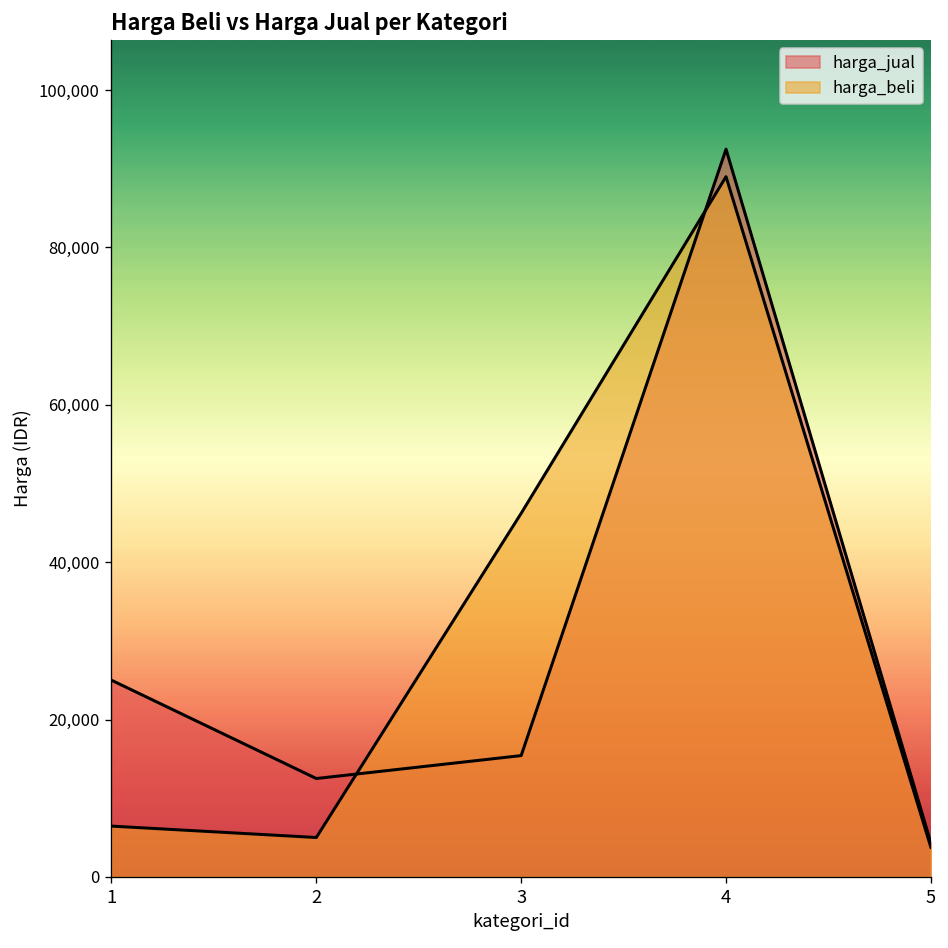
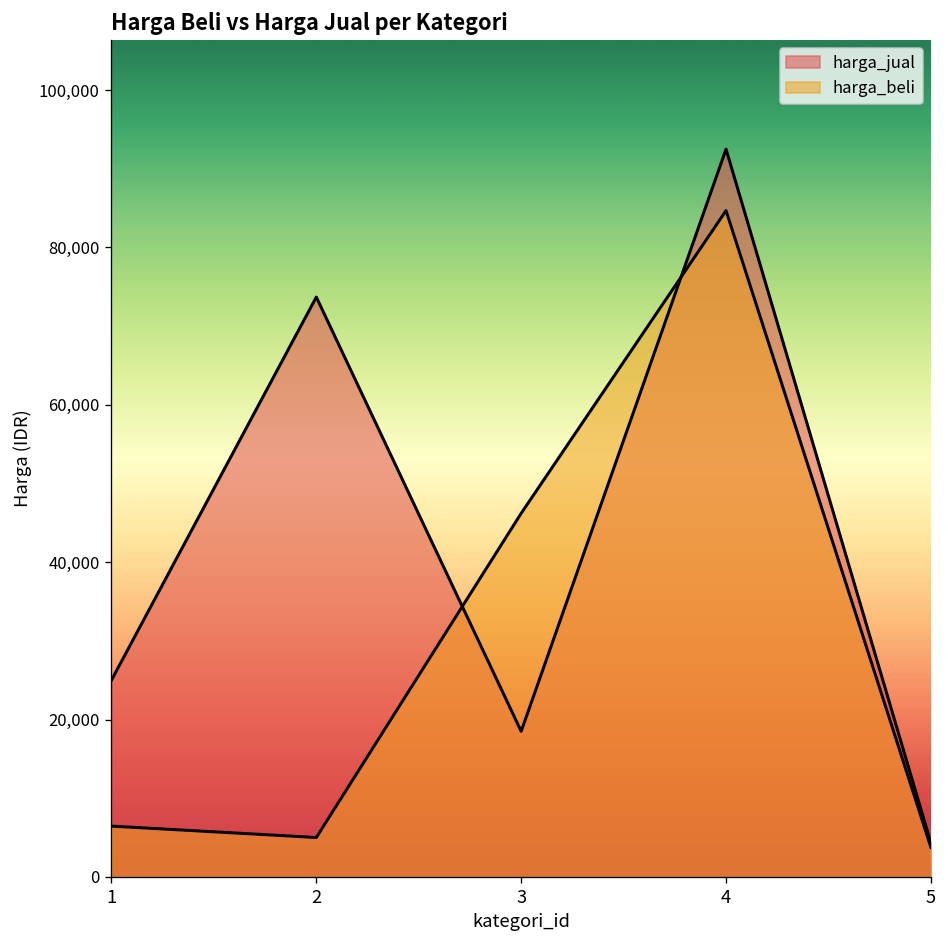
  {
    "harga_jual": {
      "1": "25,000",
-     "2": "13,000",
-     "3": "15,000",
+     "2": "74,000",
+     "3": "19,000",
      "4": "93,000",
      "5": "4,000"
    },
    "harga_beli": {
      "1": "6,000",
      "2": "5,000",
      "3": "46,000",
-     "4": "89,000",
+     "4": "85,000",
      "5": "4,000"
    }
  }
